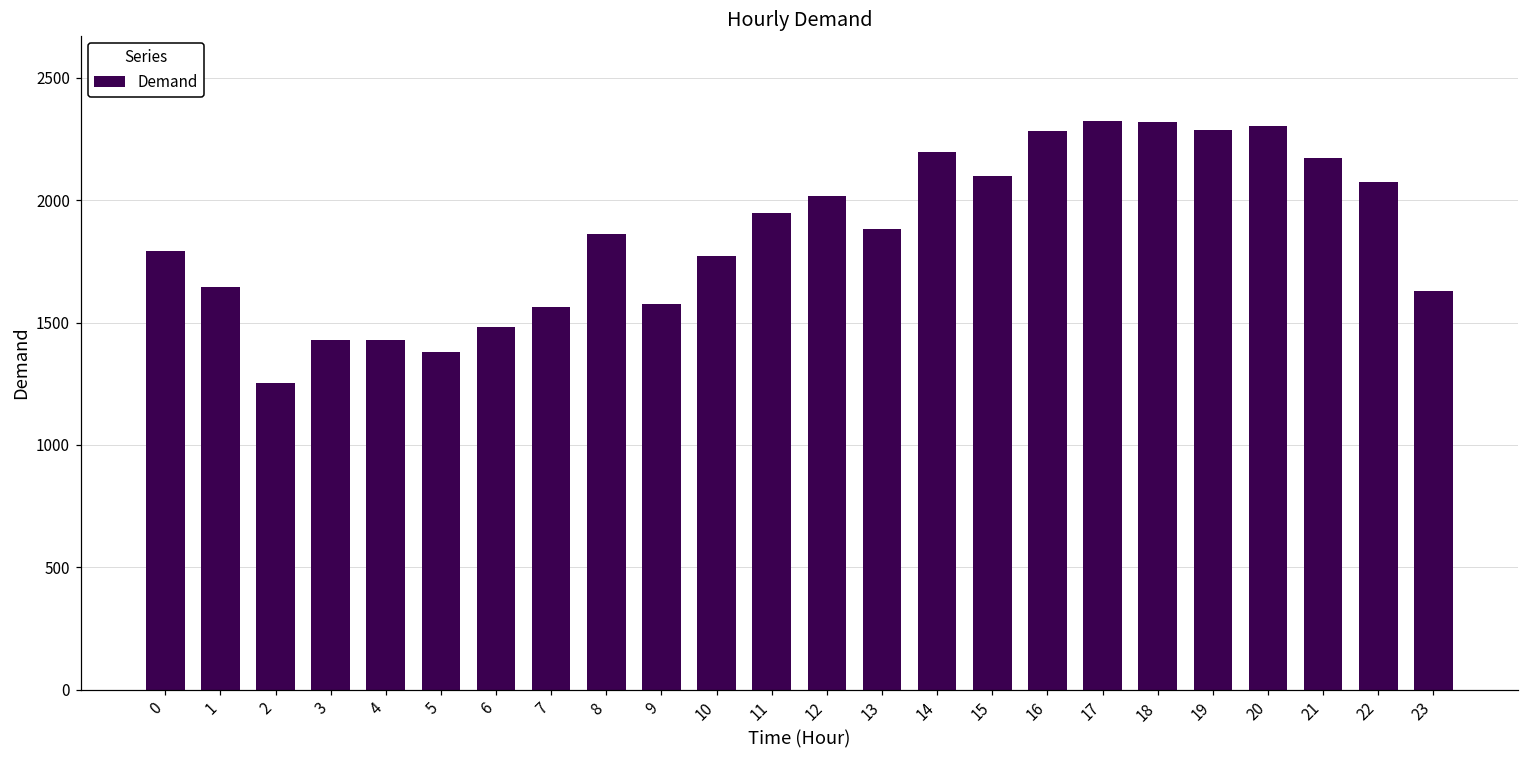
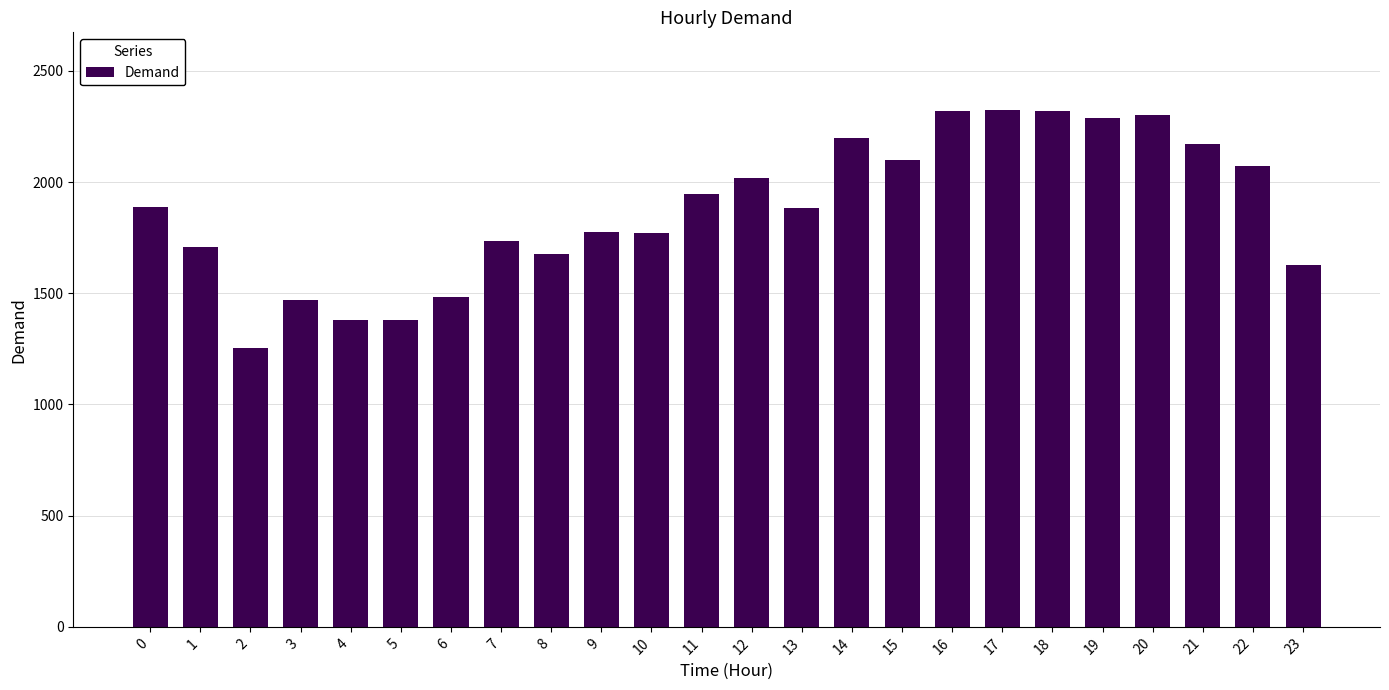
  {
-   "0": 1790,
-   "1": 1650,
+   "0": 1890,
+   "1": 1710,
    "2": 1250,
-   "3": 1430,
-   "4": 1430,
+   "3": 1470,
+   "4": 1380,
    "5": 1380,
    "6": 1480,
-   "7": 1570,
-   "8": 1860,
-   "9": 1580,
+   "7": 1730,
+   "8": 1680,
+   "9": 1770,
    "10": 1770,
    "11": 1950,
    "12": 2020,
    "13": 1880,
    "14": 2200,
    "15": 2100,
-   "16": 2280,
+   "16": 2320,
    "17": 2320,
    "18": 2320,
    "19": 2290,
    "20": 2300,
    "21": 2170,
    "22": 2070,
    "23": 1630
  }
